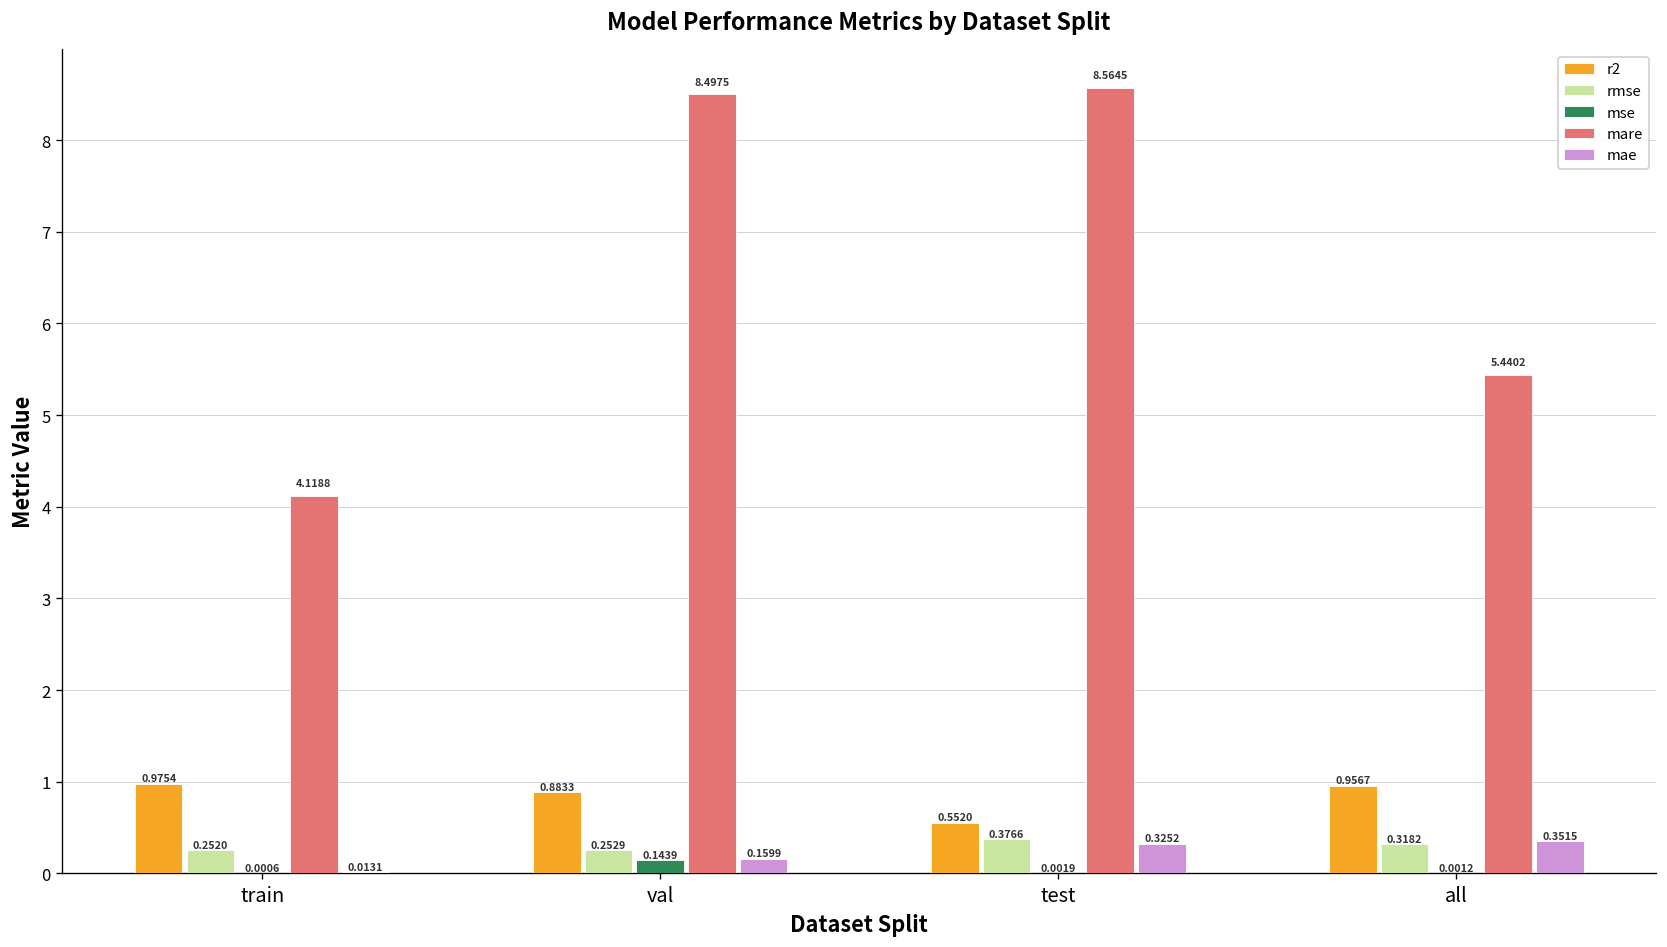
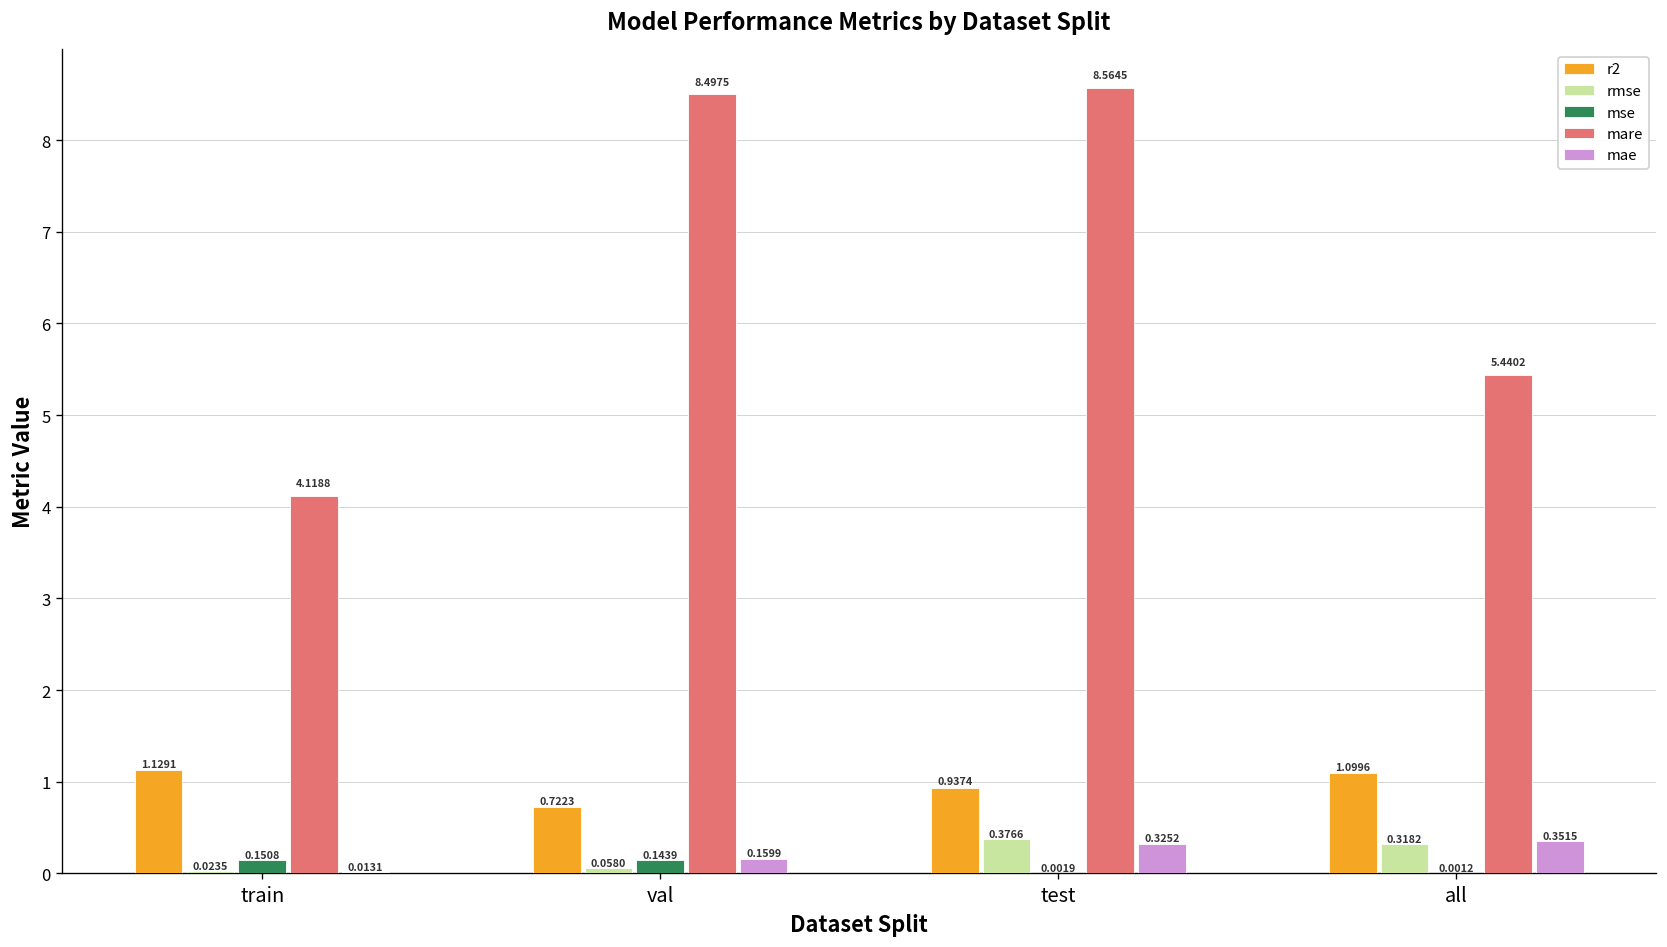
  {
    "r2": {
-     "train": 0.9754,
-     "val": 0.8833,
-     "test": 0.5520,
-     "all": 0.9567
+     "train": 1.1291,
+     "val": 0.7223,
+     "test": 0.9374,
+     "all": 1.0996
    },
    "rmse": {
-     "train": 0.2520,
-     "val": 0.2529,
+     "train": 0.0235,
+     "val": 0.0580,
      "test": 0.3766,
      "all": 0.3182
    },
    "mse": {
-     "train": 0.0006,
+     "train": 0.1508,
      "val": 0.1439,
      "test": 0.0019,
      "all": 0.0012
    },
    "mare": {
      "train": 4.1188,
      "val": 8.4975,
      "test": 8.5645,
      "all": 5.4402
    },
    "mae": {
      "train": 0.0131,
      "val": 0.1599,
      "test": 0.3252,
      "all": 0.3515
    }
  }
